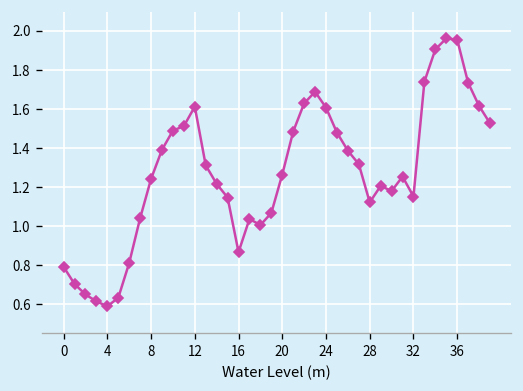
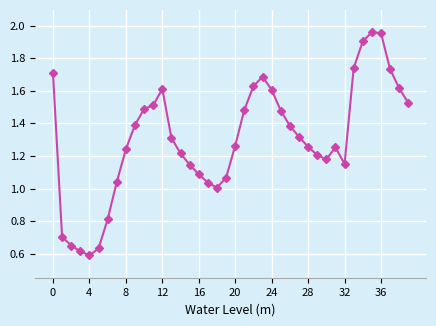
  {
-   "0": 0.79,
+   "0": 1.71,
    "4": 0.59,
    "8": 1.24,
    "12": 1.61,
-   "16": 0.87,
+   "16": 1.09,
    "20": 1.26,
    "24": 1.61,
-   "28": 1.12,
+   "28": 1.26,
    "32": 1.15,
    "36": 1.95
  }
